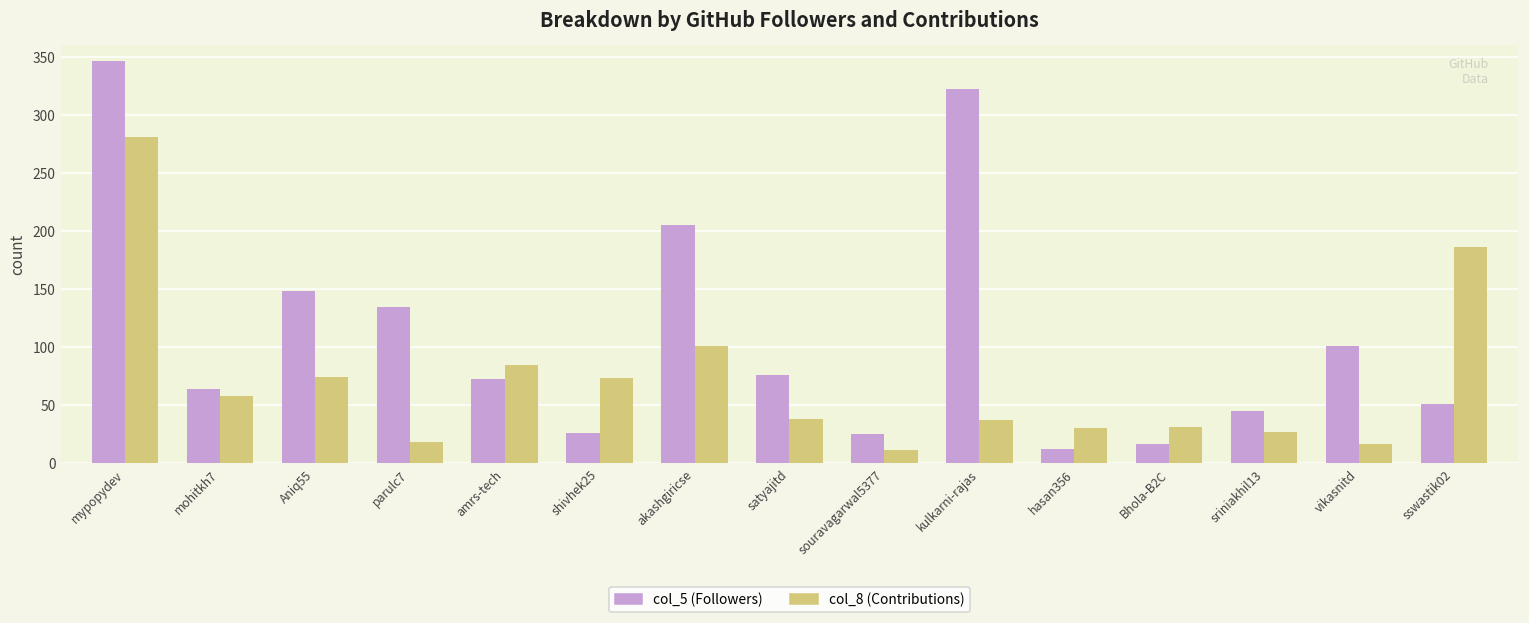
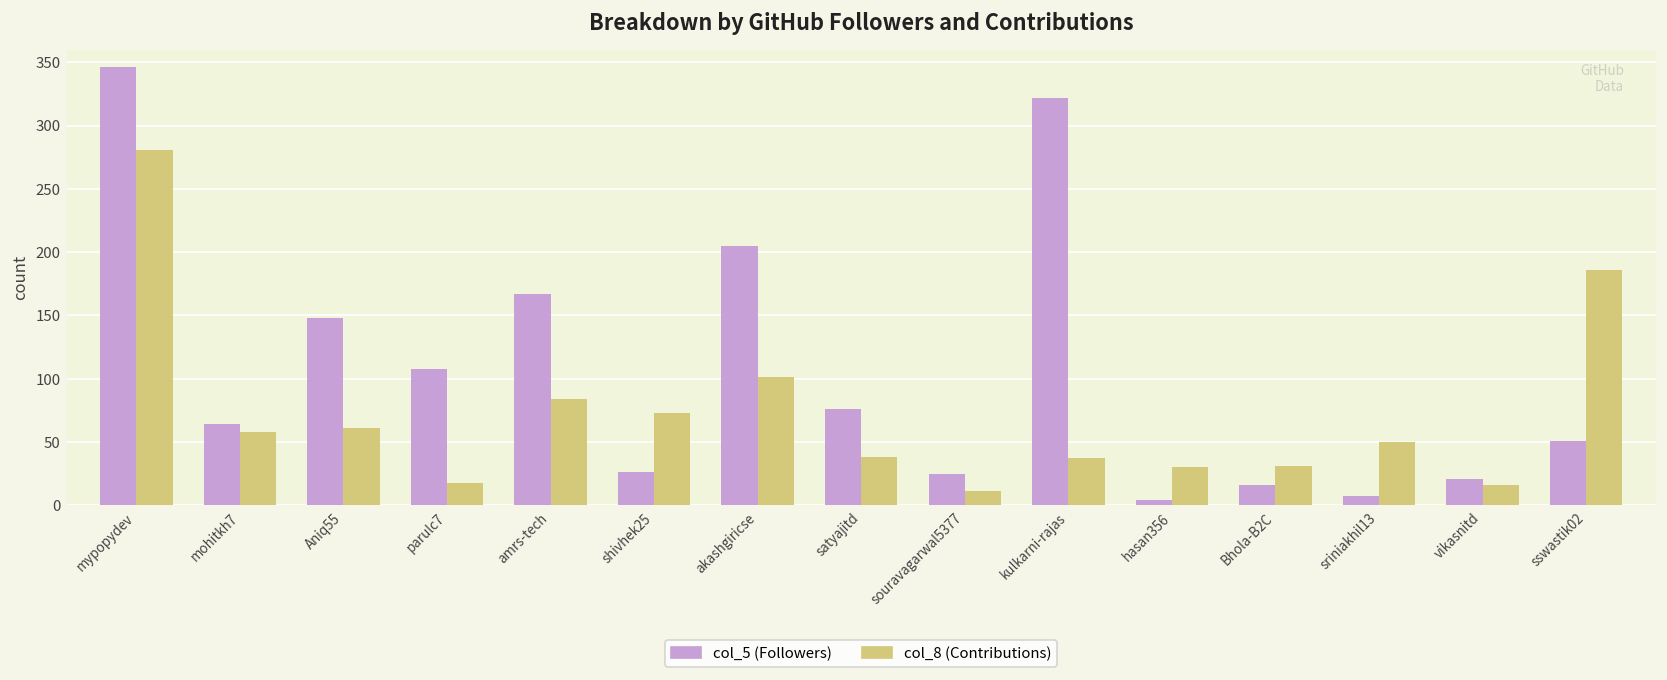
  {
    "col_5 (Followers)": {
      "mypopydev": 346,
      "mohitkh7": 64,
      "Aniq55": 148,
-     "parulc7": 134,
-     "amrs-tech": 72,
+     "parulc7": 108,
+     "amrs-tech": 167,
      "shivhek25": 26,
      "akashgiricse": 205,
      "satyajitd": 76,
      "souravagarwal5377": 25,
      "kulkarni-rajas": 322,
-     "hasan356": 12,
+     "hasan356": 4,
      "Bhola-B2C": 16,
-     "sriniakhil13": 45,
-     "vikasnitd": 101,
+     "sriniakhil13": 7,
+     "vikasnitd": 21,
      "sswastik02": 51
    },
    "col_8 (Contributions)": {
      "mypopydev": 281,
      "mohitkh7": 58,
-     "Aniq55": 74,
+     "Aniq55": 61,
      "parulc7": 18,
      "amrs-tech": 84,
      "shivhek25": 73,
      "akashgiricse": 101,
      "satyajitd": 38,
      "souravagarwal5377": 11,
      "kulkarni-rajas": 37,
      "hasan356": 30,
      "Bhola-B2C": 31,
-     "sriniakhil13": 27,
+     "sriniakhil13": 50,
      "vikasnitd": 16,
      "sswastik02": 186
    }
  }
